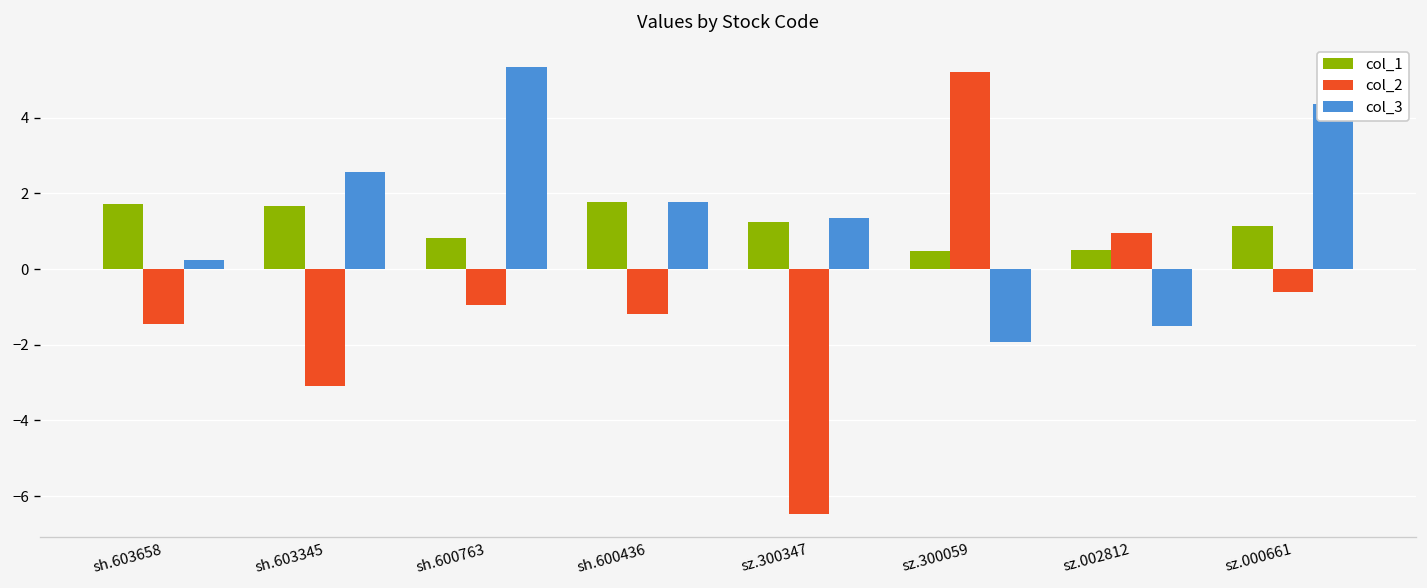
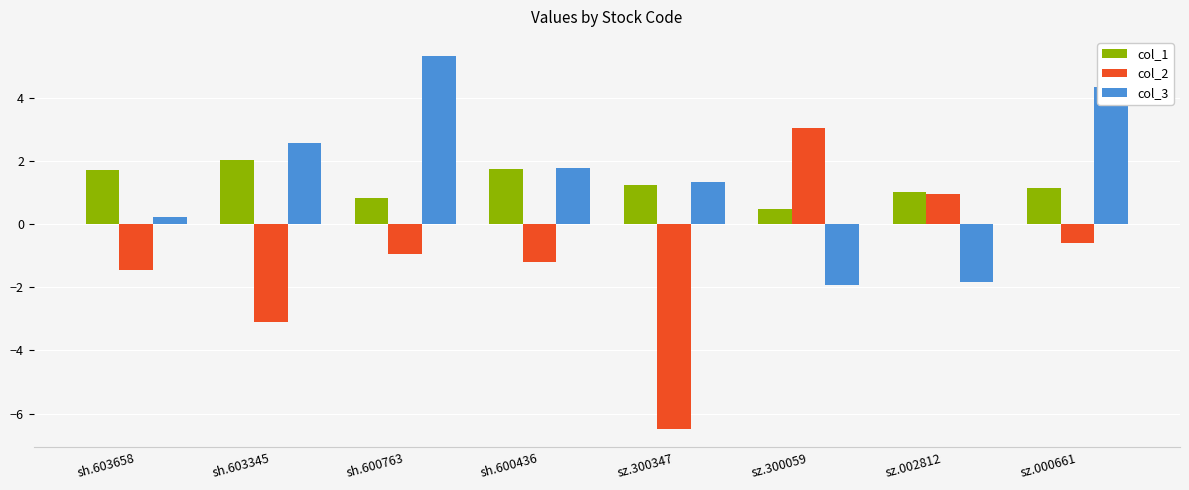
  {
    "col_1": {
      "sh.603658": 1.7,
-     "sh.603345": 1.7,
+     "sh.603345": 2.0,
      "sh.600763": 0.8,
      "sh.600436": 1.8,
      "sz.300347": 1.2,
      "sz.300059": 0.5,
-     "sz.002812": 0.5,
+     "sz.002812": 1.0,
      "sz.000661": 1.2
    },
    "col_2": {
      "sh.603658": -1.5,
      "sh.603345": -3.1,
      "sh.600763": -0.9,
      "sh.600436": -1.2,
      "sz.300347": -6.5,
-     "sz.300059": 5.2,
+     "sz.300059": 3.1,
      "sz.002812": 1.0,
      "sz.000661": -0.6
    },
    "col_3": {
      "sh.603658": 0.2,
      "sh.603345": 2.6,
      "sh.600763": 5.3,
      "sh.600436": 1.8,
      "sz.300347": 1.3,
      "sz.300059": -1.9,
-     "sz.002812": -1.5
+     "sz.002812": -1.8
    }
  }
